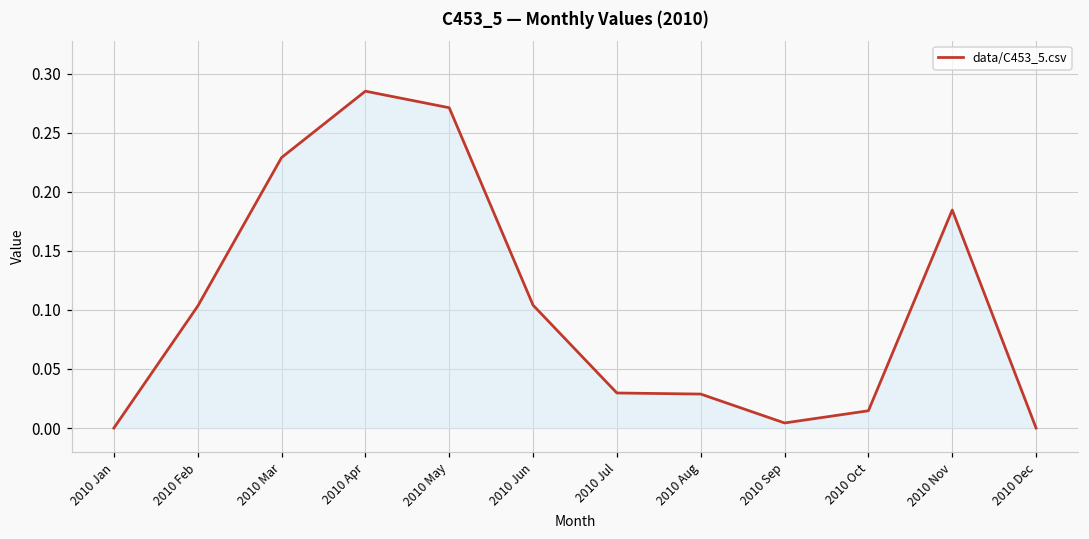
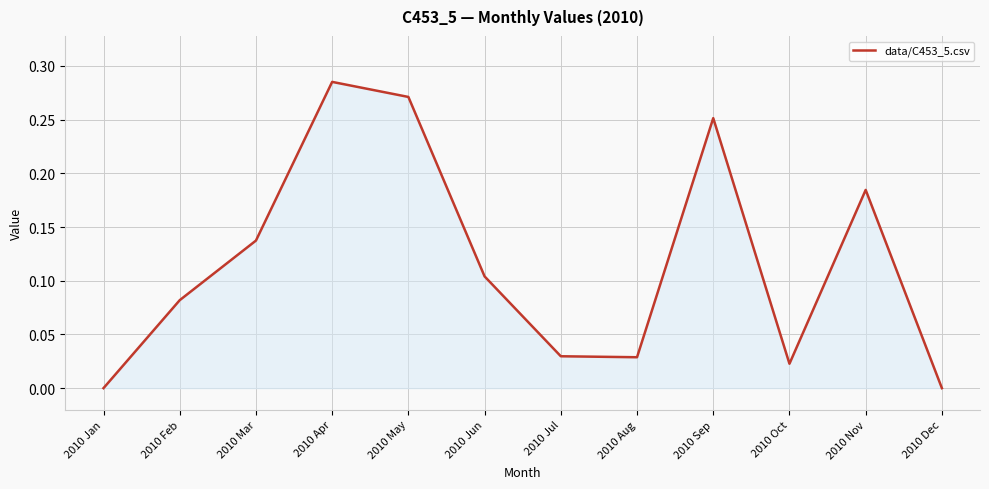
  {
    "2010 Jan": 0.000,
-   "2010 Feb": 0.103,
-   "2010 Mar": 0.229,
+   "2010 Feb": 0.082,
+   "2010 Mar": 0.137,
    "2010 Apr": 0.285,
    "2010 May": 0.271,
    "2010 Jun": 0.104,
    "2010 Jul": 0.030,
    "2010 Aug": 0.029,
-   "2010 Sep": 0.004,
-   "2010 Oct": 0.015,
+   "2010 Sep": 0.251,
+   "2010 Oct": 0.023,
    "2010 Nov": 0.185,
    "2010 Dec": 0.000
  }
